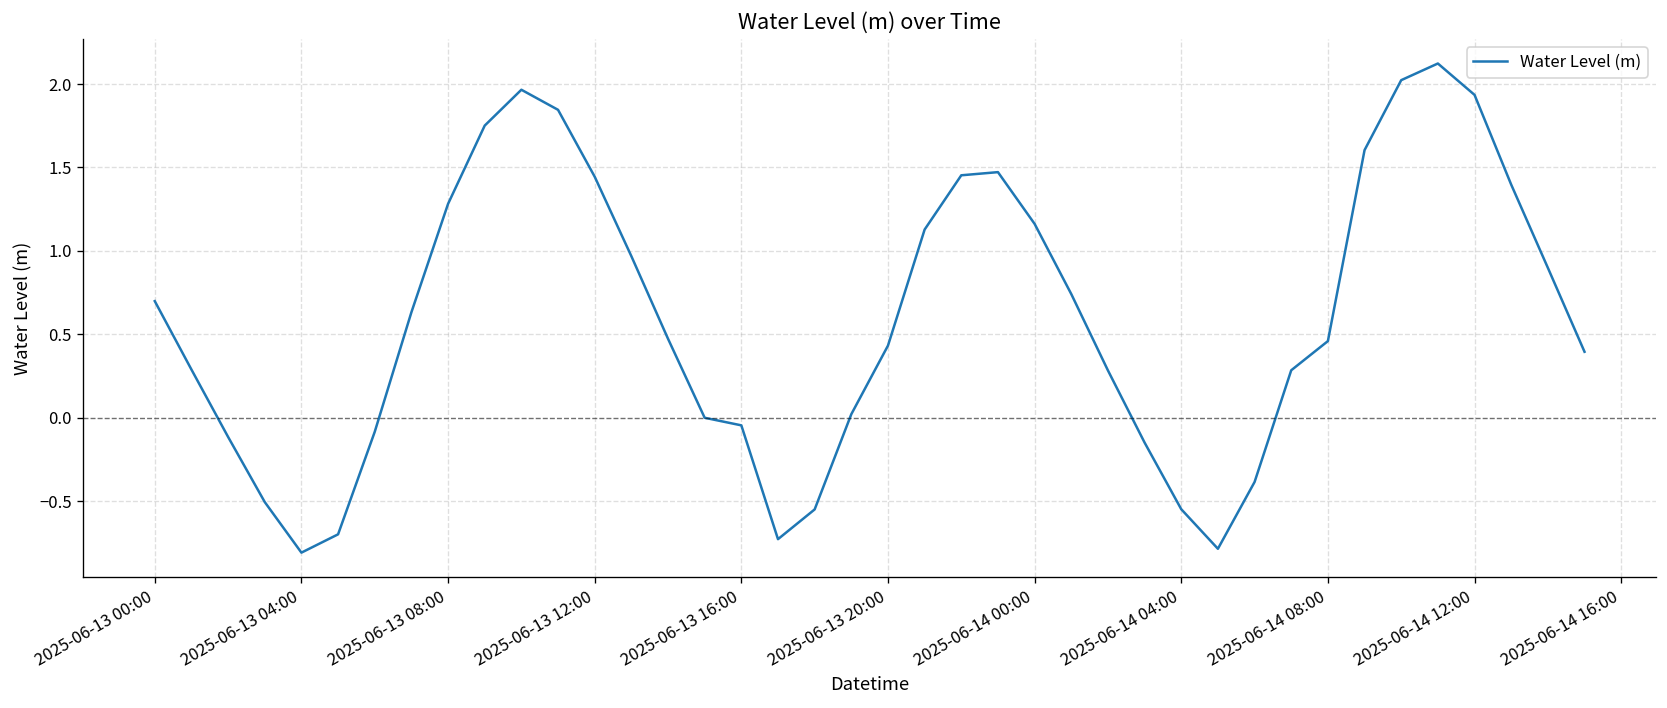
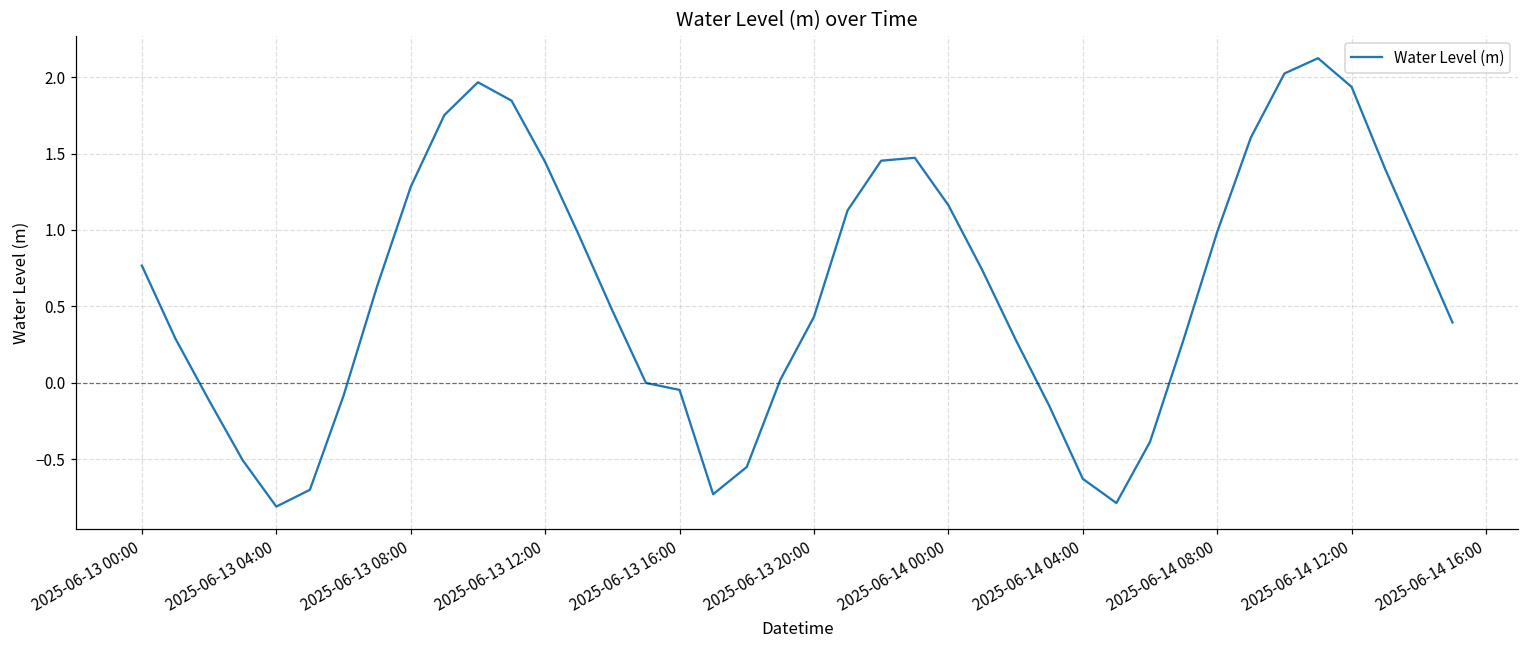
  {
-   "2025-06-13 00:00": 0.70,
+   "2025-06-13 00:00": 0.77,
    "2025-06-13 04:00": -0.81,
    "2025-06-13 08:00": 1.28,
    "2025-06-13 12:00": 1.44,
    "2025-06-13 16:00": -0.05,
    "2025-06-13 20:00": 0.43,
    "2025-06-14 00:00": 1.16,
-   "2025-06-14 04:00": -0.55,
-   "2025-06-14 08:00": 0.46,
+   "2025-06-14 04:00": -0.63,
+   "2025-06-14 08:00": 0.99,
    "2025-06-14 12:00": 1.94
  }
